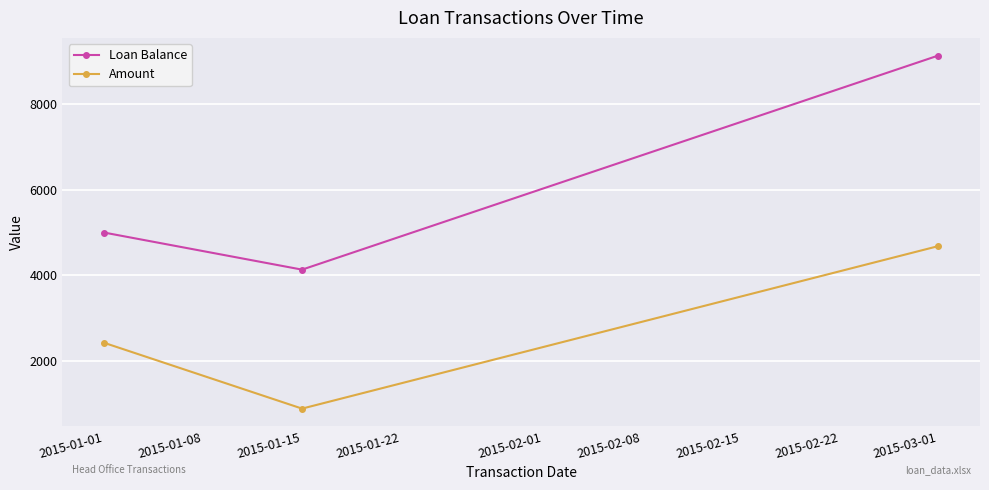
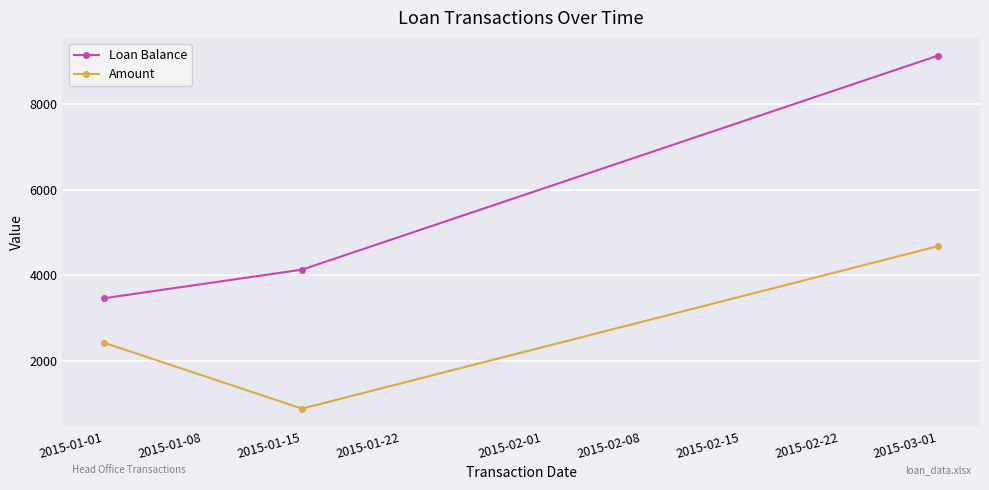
  {
    "Loan Balance": {
-     "2015-01-01": 5000,
+     "2015-01-01": 3500,
      "2015-01-15": 4100,
      "2015-03-01": 9100
    },
    "Amount": {
      "2015-01-01": 2400,
      "2015-01-15": 900,
      "2015-03-01": 4700
    }
  }
